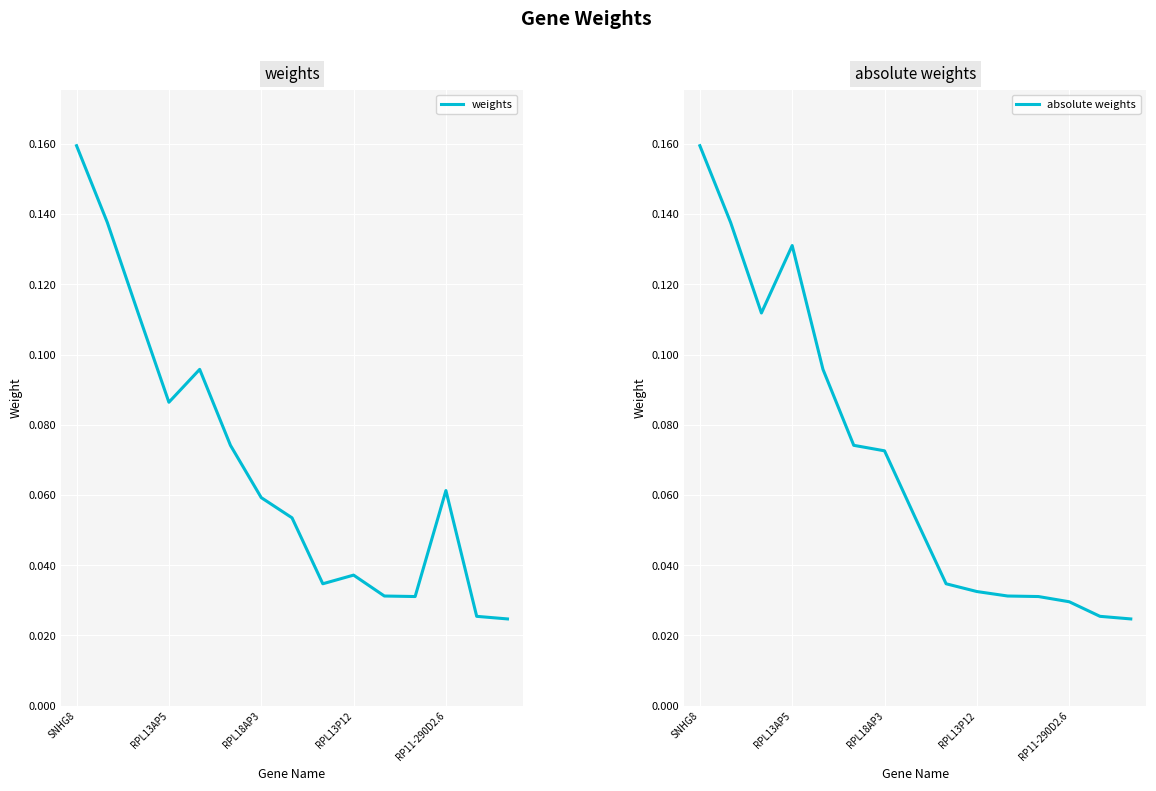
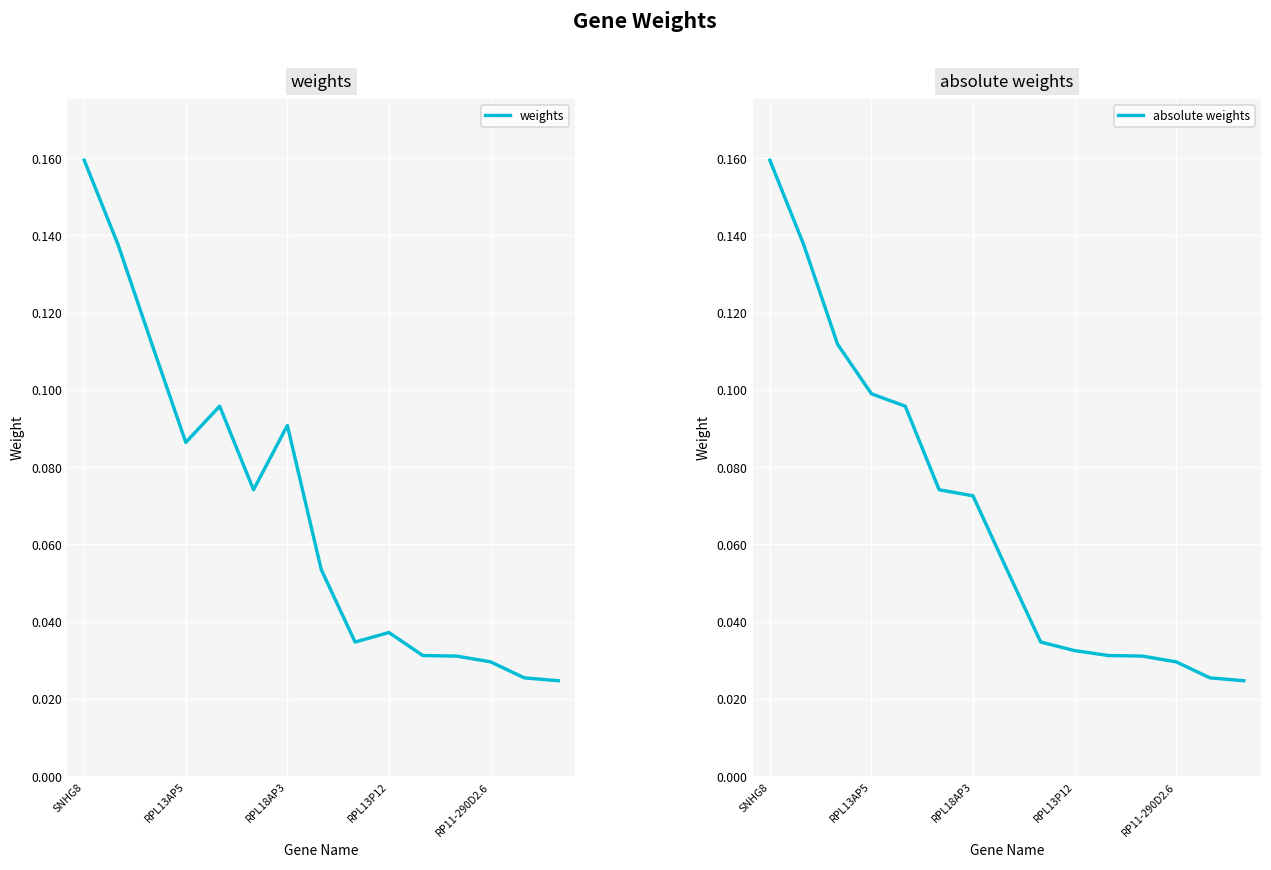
  {
    "weights": {
      "SNHG8": 0.159,
      "RPL13AP5": 0.086,
-     "RPL18AP3": 0.059,
+     "RPL18AP3": 0.091,
      "RPL13P12": 0.037,
-     "RP11-290D2.6": 0.061
+     "RP11-290D2.6": 0.030
    },
    "absolute weights": {
      "SNHG8": 0.159,
-     "RPL13AP5": 0.131,
+     "RPL13AP5": 0.099,
      "RPL18AP3": 0.073,
      "RPL13P12": 0.033,
      "RP11-290D2.6": 0.030
    }
  }
